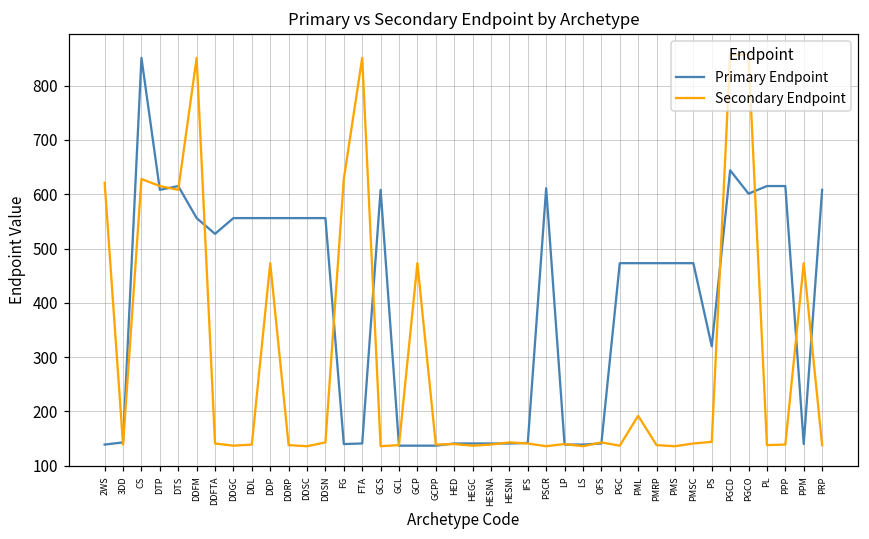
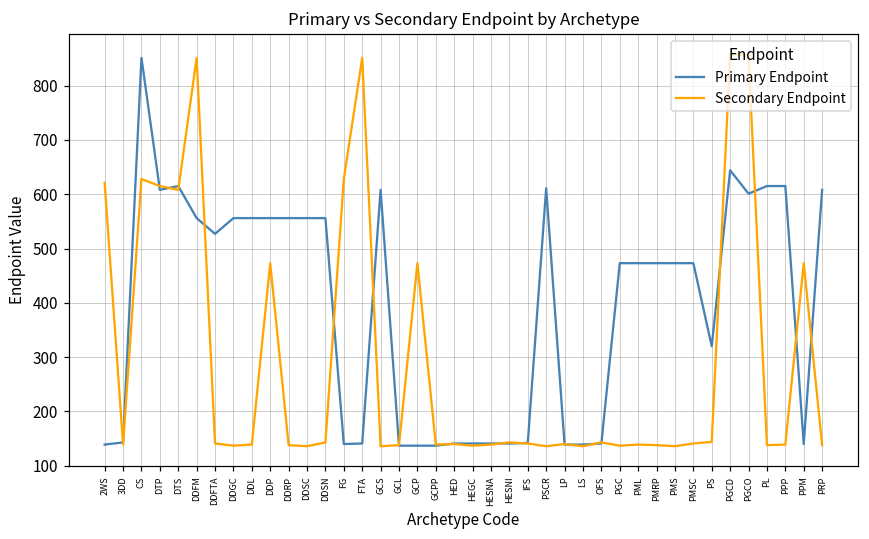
  {
    "Primary Endpoint": {
      "2WS": 140,
      "CS": 850,
      "DTP": 610,
      "DTS": 620,
      "DDFM": 560,
      "DDFTA": 530,
      "DDGC": 560,
      "DDL": 560,
      "DDP": 560,
      "DDRP": 560,
      "DDSC": 560,
      "DDSN": 560,
      "FG": 140,
      "FTA": 140,
      "GCS": 610,
      "GCP": 140,
      "PSCR": 610,
      "PGC": 470,
      "PML": 470,
      "PMRP": 470,
      "PMS": 470,
      "PMSC": 470,
      "PS": 320,
      "PGCD": 640,
      "PGCO": 600,
      "PL": 620,
      "PPP": 620,
      "PPM": 140,
      "PRP": 610
    },
    "Secondary Endpoint": {
      "2WS": 620,
      "CS": 630,
      "DTP": 620,
      "DTS": 610,
      "DDFM": 850,
      "DDFTA": 140,
      "DDGC": 140,
      "DDL": 140,
      "DDP": 470,
      "DDRP": 140,
      "DDSC": 140,
      "DDSN": 140,
      "FG": 630,
      "FTA": 850,
      "GCS": 140,
      "GCP": 470,
      "PSCR": 140,
      "PGC": 140,
-     "PML": 190,
+     "PML": 140,
      "PMRP": 140,
      "PMS": 140,
      "PMSC": 140,
      "PS": 140,
      "PL": 140,
      "PPP": 140,
      "PPM": 470,
      "PRP": 140
    }
  }
